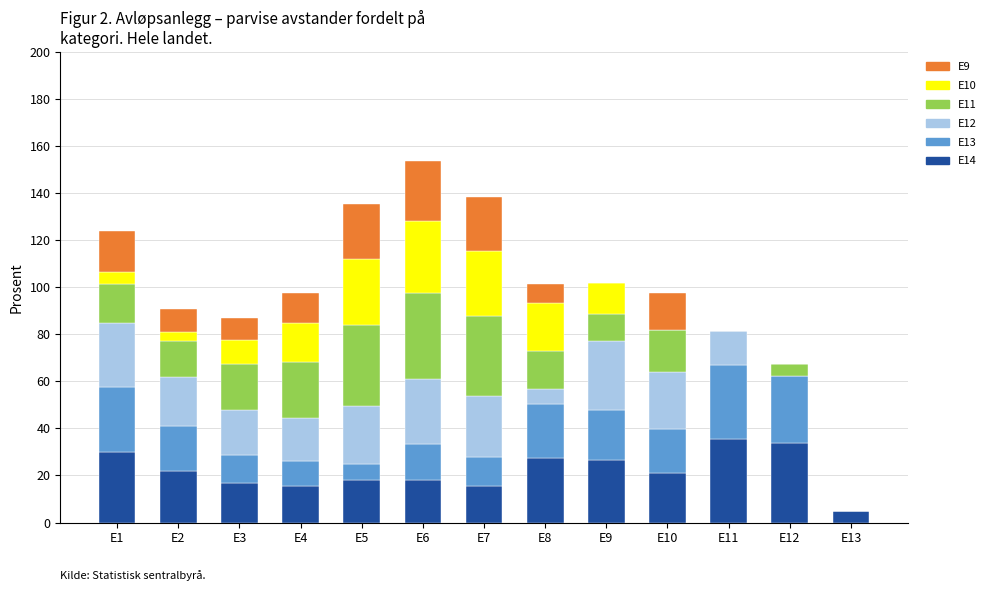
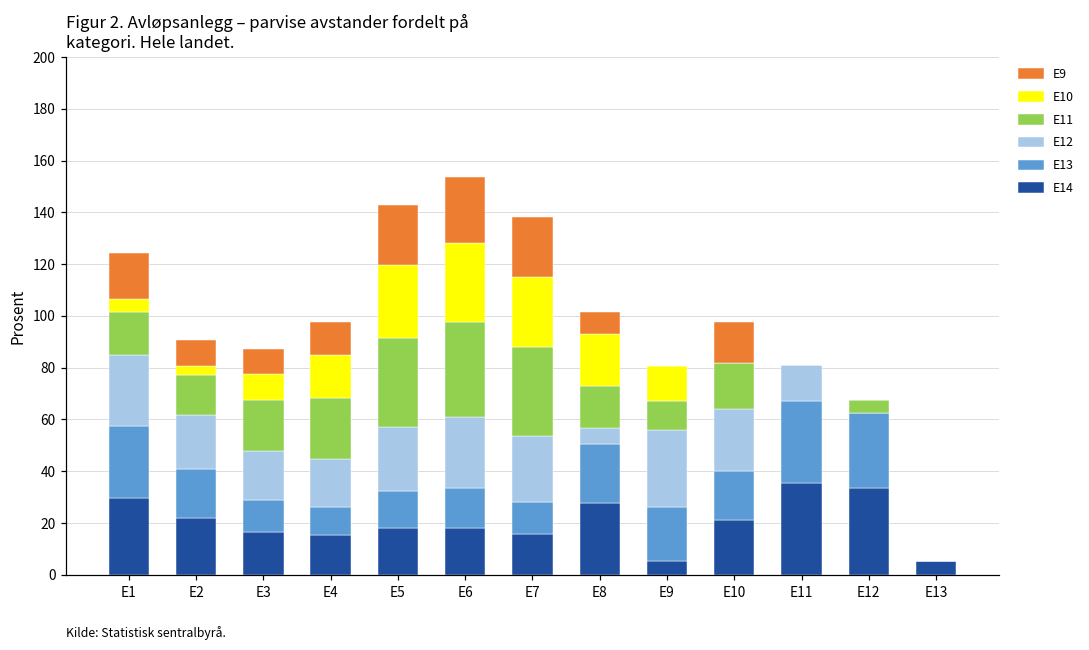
  {
    "E14": {
      "E1": 30,
      "E2": 22,
      "E3": 17,
      "E4": 15,
      "E5": 18,
      "E6": 18,
      "E7": 16,
      "E8": 28,
-     "E9": 27,
+     "E9": 5,
      "E10": 21,
      "E11": 36,
      "E12": 34,
      "E13": 5
    },
    "E13": {
      "E1": 28,
      "E2": 19,
      "E3": 12,
      "E4": 11,
-     "E5": 7,
+     "E5": 14,
      "E6": 15,
      "E7": 12,
      "E8": 23,
      "E9": 21,
      "E10": 19,
      "E11": 31,
      "E12": 29,
      "E13": 0
    },
    "E12": {
      "E1": 27,
      "E2": 21,
      "E3": 19,
      "E4": 19,
      "E5": 25,
      "E6": 28,
      "E7": 26,
      "E8": 6,
      "E9": 30,
      "E10": 24,
      "E11": 14,
      "E12": 0,
      "E13": 0
    },
    "E11": {
      "E1": 17,
      "E2": 16,
      "E3": 20,
      "E4": 24,
      "E5": 34,
      "E6": 37,
      "E7": 34,
      "E8": 16,
      "E9": 11,
      "E10": 18,
      "E11": 0,
      "E12": 5,
      "E13": 0
    },
    "E10": {
      "E1": 5,
      "E2": 4,
      "E3": 10,
      "E4": 17,
      "E5": 28,
      "E6": 30,
      "E7": 27,
      "E8": 20,
      "E9": 14,
      "E10": 0,
      "E11": 0,
      "E12": 0,
      "E13": 0
    },
    "E9": {
      "E1": 18,
      "E2": 10,
      "E3": 9,
      "E4": 13,
      "E5": 23,
      "E6": 26,
      "E7": 23,
      "E8": 8,
      "E9": 0,
      "E10": 16,
      "E11": 0,
      "E12": 0,
      "E13": 0
    }
  }
